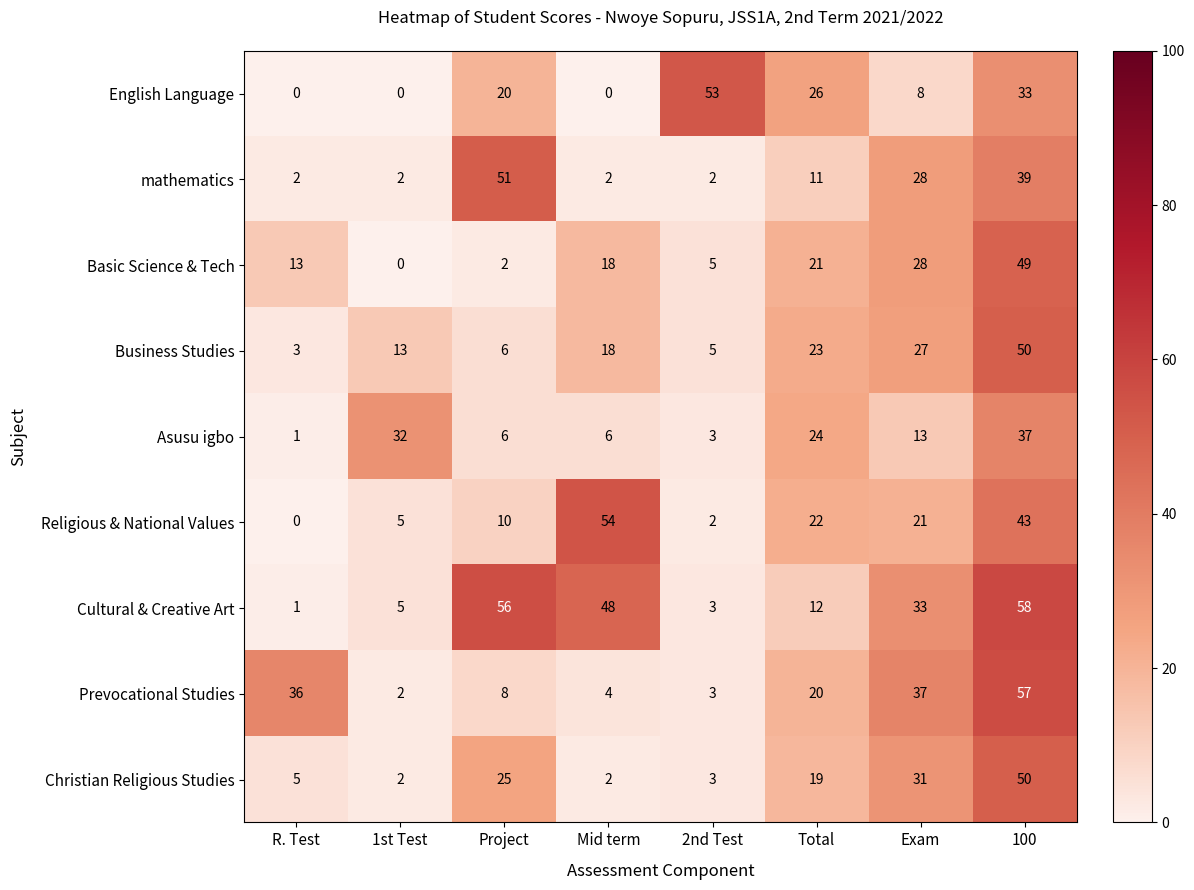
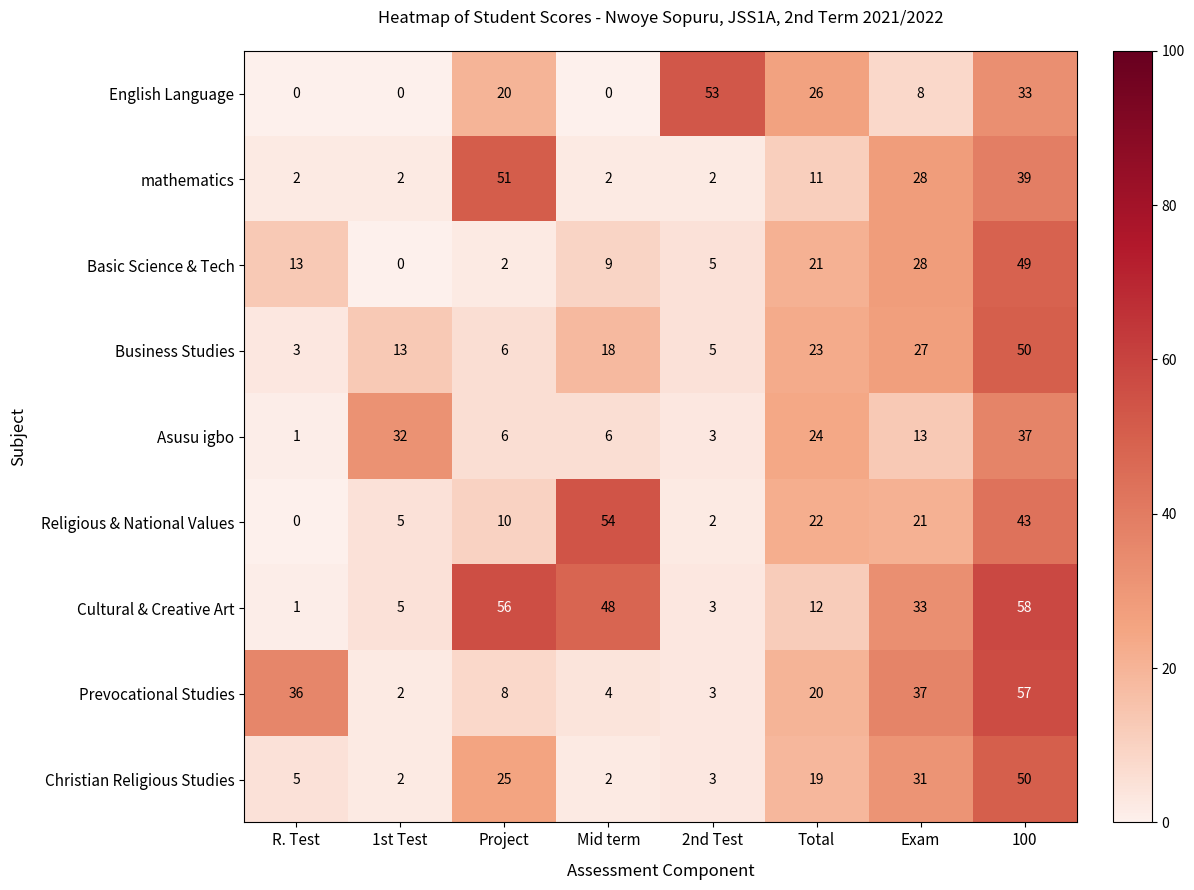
  {
    "English Language": {
      "R. Test": 0,
      "1st Test": 0,
      "Project": 20,
      "Mid term": 0,
      "2nd Test": 53,
      "Total": 26,
      "Exam": 8,
      "100": 33
    },
    "mathematics": {
      "R. Test": 2,
      "1st Test": 2,
      "Project": 51,
      "Mid term": 2,
      "2nd Test": 2,
      "Total": 11,
      "Exam": 28,
      "100": 39
    },
    "Basic Science & Tech": {
      "R. Test": 13,
      "1st Test": 0,
      "Project": 2,
-     "Mid term": 18,
+     "Mid term": 9,
      "2nd Test": 5,
      "Total": 21,
      "Exam": 28,
      "100": 49
    },
    "Business Studies": {
      "R. Test": 3,
      "1st Test": 13,
      "Project": 6,
      "Mid term": 18,
      "2nd Test": 5,
      "Total": 23,
      "Exam": 27,
      "100": 50
    },
    "Asusu igbo": {
      "R. Test": 1,
      "1st Test": 32,
      "Project": 6,
      "Mid term": 6,
      "2nd Test": 3,
      "Total": 24,
      "Exam": 13,
      "100": 37
    },
    "Religious & National Values": {
      "R. Test": 0,
      "1st Test": 5,
      "Project": 10,
      "Mid term": 54,
      "2nd Test": 2,
      "Total": 22,
      "Exam": 21,
      "100": 43
    },
    "Cultural & Creative Art": {
      "R. Test": 1,
      "1st Test": 5,
      "Project": 56,
      "Mid term": 48,
      "2nd Test": 3,
      "Total": 12,
      "Exam": 33,
      "100": 58
    },
    "Prevocational Studies": {
      "R. Test": 36,
      "1st Test": 2,
      "Project": 8,
      "Mid term": 4,
      "2nd Test": 3,
      "Total": 20,
      "Exam": 37,
      "100": 57
    },
    "Christian Religious Studies": {
      "R. Test": 5,
      "1st Test": 2,
      "Project": 25,
      "Mid term": 2,
      "2nd Test": 3,
      "Total": 19,
      "Exam": 31,
      "100": 50
    }
  }
